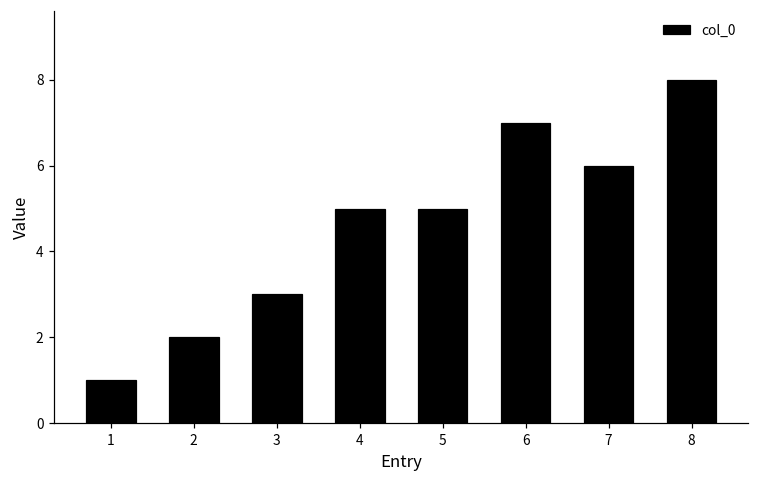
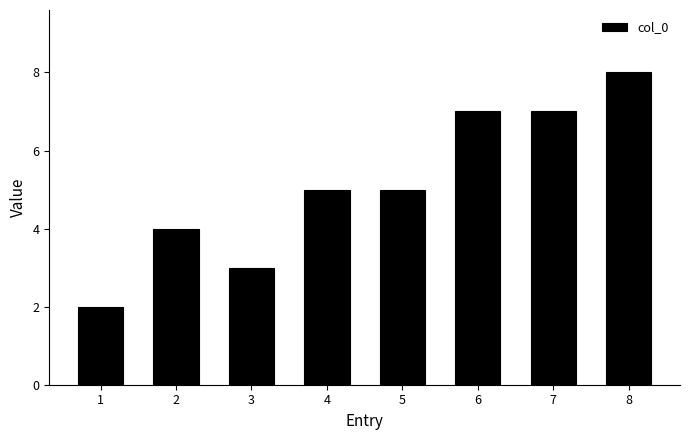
  {
-   "1": 1,
-   "2": 2,
+   "1": 2,
+   "2": 4,
    "3": 3,
    "4": 5,
    "5": 5,
    "6": 7,
-   "7": 6,
+   "7": 7,
    "8": 8
  }
